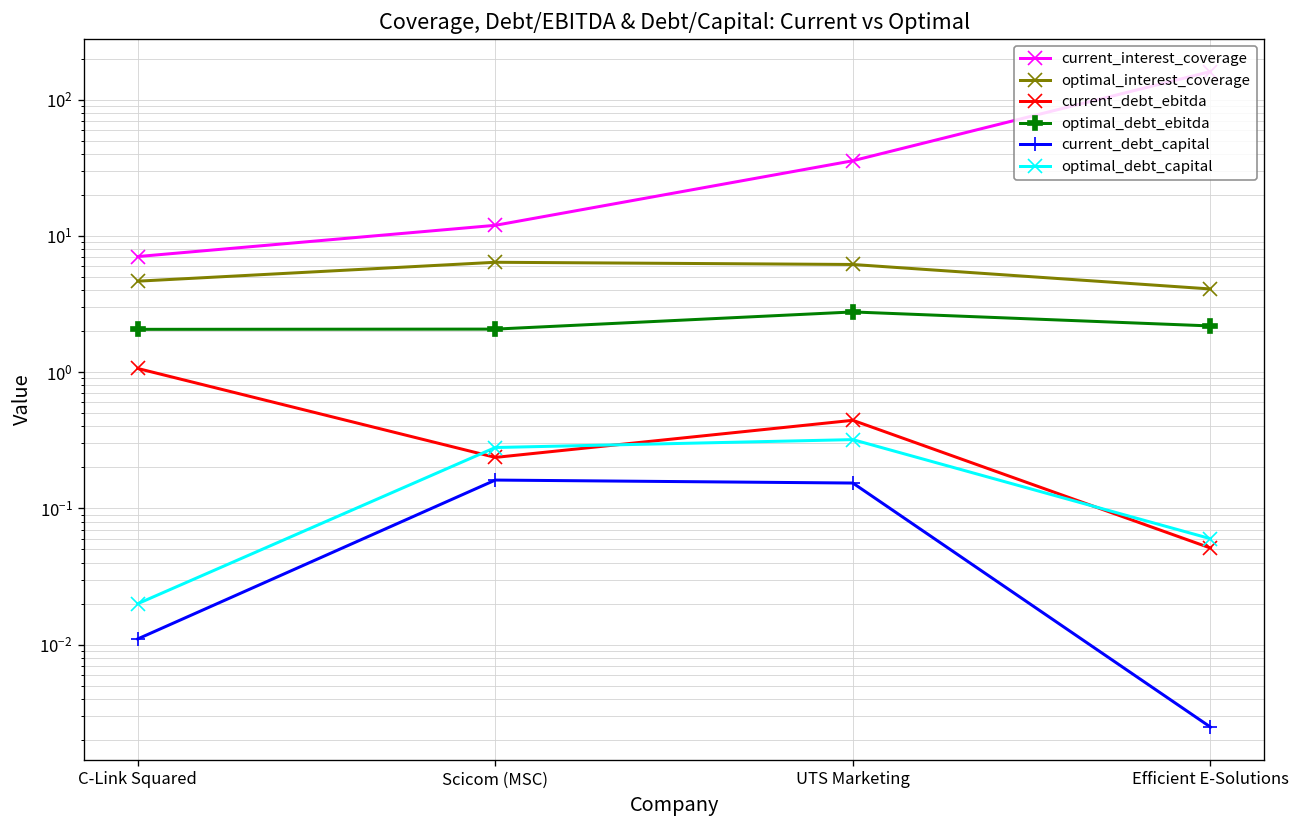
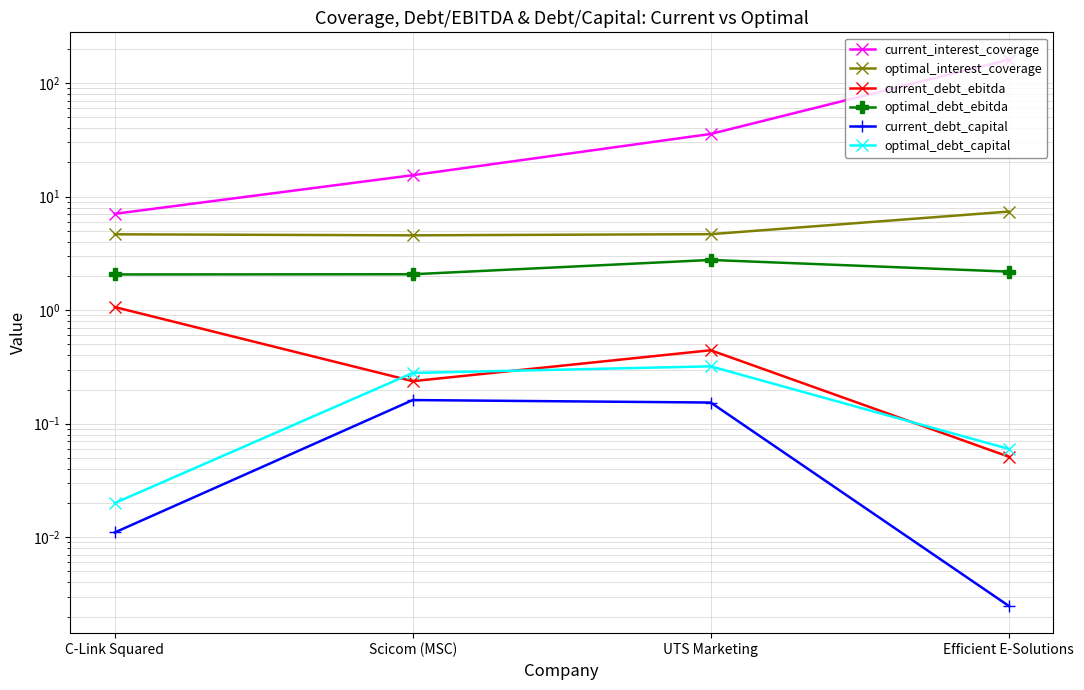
  {
    "current_interest_coverage": {
      "C-Link Squared": 7,
-     "Scicom (MSC)": 12,
+     "Scicom (MSC)": 15,
      "UTS Marketing": 36
    },
    "optimal_interest_coverage": {
      "C-Link Squared": 4.7,
-     "Scicom (MSC)": 6,
-     "UTS Marketing": 6,
-     "Efficient E-Solutions": 4.1
+     "Scicom (MSC)": 4.6,
+     "UTS Marketing": 4.7,
+     "Efficient E-Solutions": 7
    },
    "current_debt_ebitda": {
      "C-Link Squared": 1.1,
      "Scicom (MSC)": 0.24,
      "UTS Marketing": 0.44,
      "Efficient E-Solutions": 0.05
    },
    "optimal_debt_ebitda": {
      "C-Link Squared": 2.1,
      "Scicom (MSC)": 2.1,
      "UTS Marketing": 2.8,
      "Efficient E-Solutions": 2.2
    },
    "current_debt_capital": {
      "C-Link Squared": 0.011,
      "Scicom (MSC)": 0.16,
      "UTS Marketing": 0.15,
      "Efficient E-Solutions": 0.0025
    },
    "optimal_debt_capital": {
      "C-Link Squared": 0.020,
      "Scicom (MSC)": 0.28,
      "UTS Marketing": 0.32,
      "Efficient E-Solutions": 0.06
    }
  }
